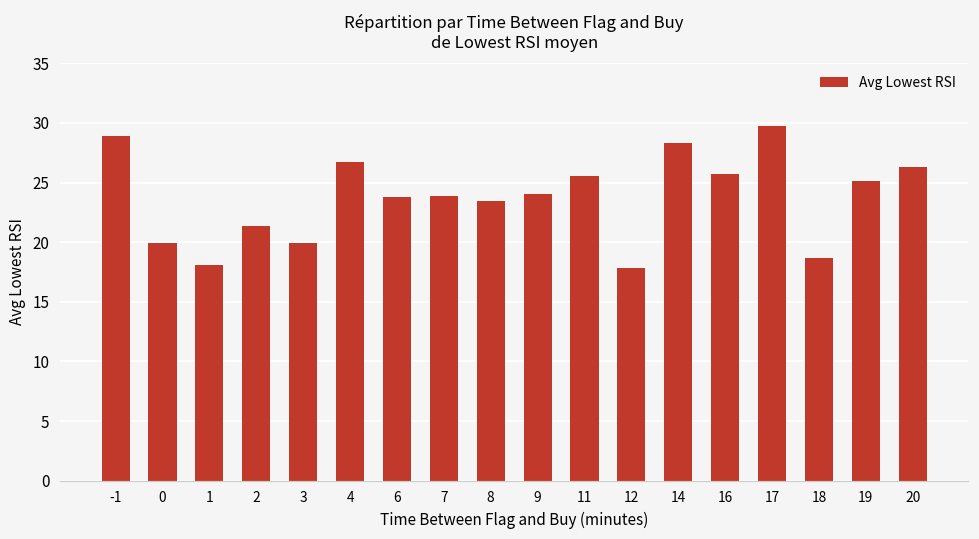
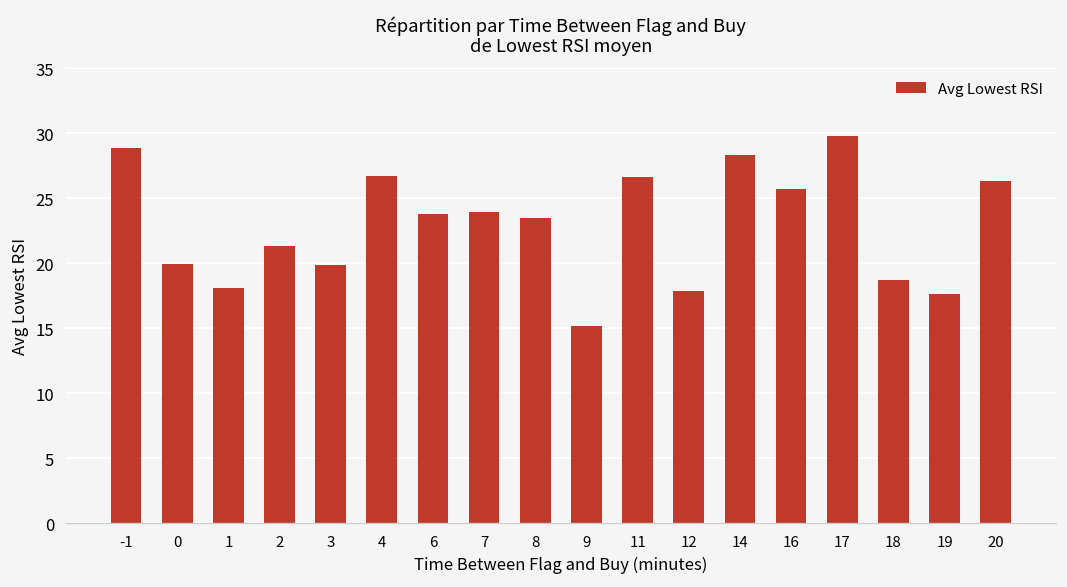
  {
    "-1": 28.9,
    "0": 19.9,
    "1": 18.1,
    "2": 21.4,
    "3": 19.9,
    "4": 26.7,
    "6": 23.8,
    "7": 23.9,
    "8": 23.5,
-   "9": 24.0,
-   "11": 25.6,
+   "9": 15.2,
+   "11": 26.6,
    "12": 17.9,
    "14": 28.3,
    "16": 25.7,
    "17": 29.8,
    "18": 18.7,
-   "19": 25.1,
+   "19": 17.7,
    "20": 26.3
  }
